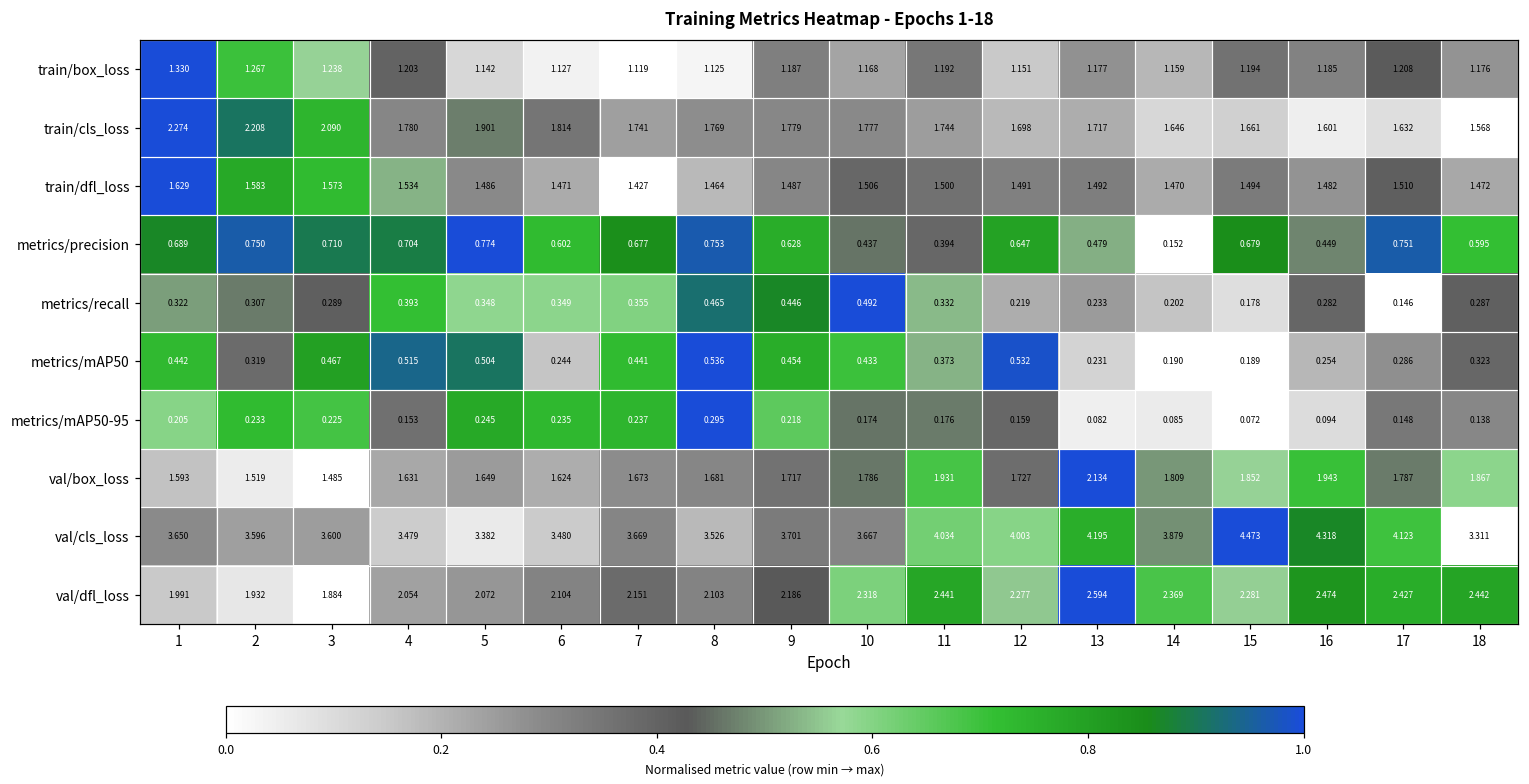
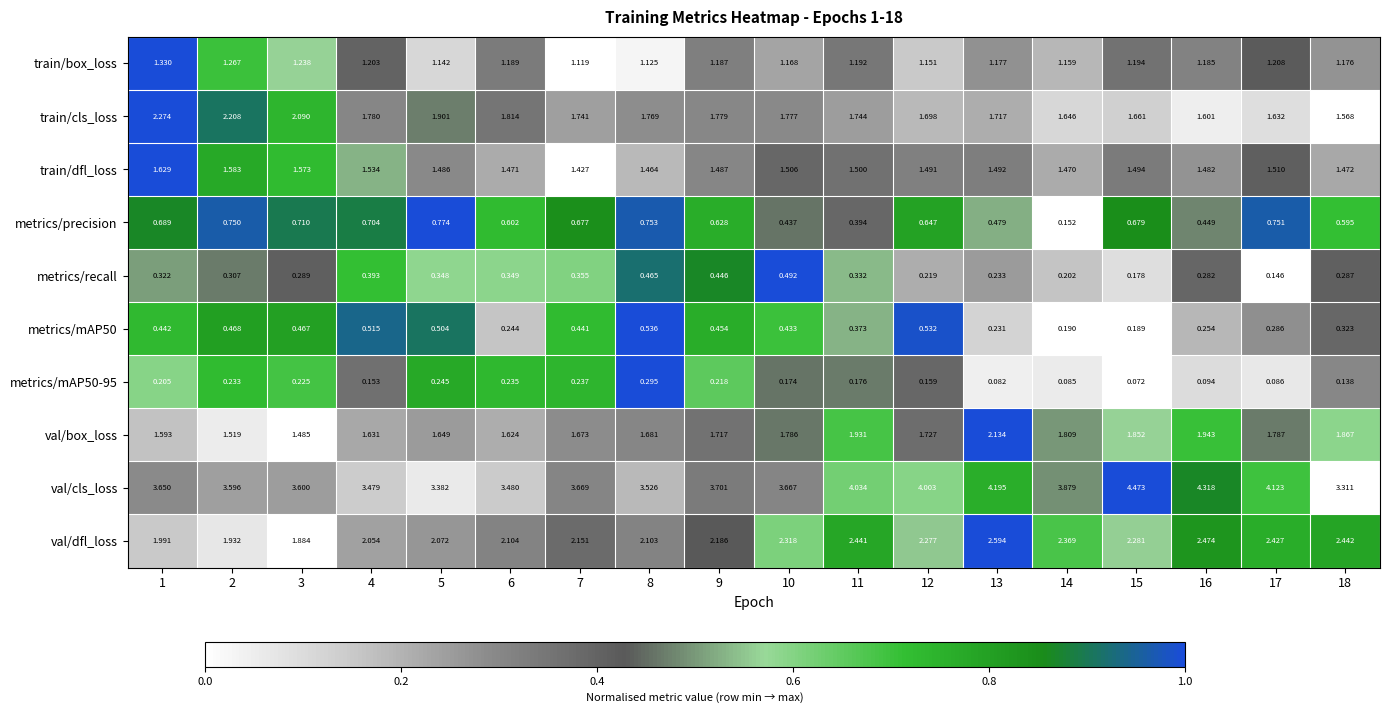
  {
    "train/box_loss": {
      "1": 1.330,
      "2": 1.267,
      "3": 1.238,
      "4": 1.203,
      "5": 1.142,
-     "6": 1.127,
+     "6": 1.189,
      "7": 1.119,
      "8": 1.125,
      "9": 1.187,
      "10": 1.168,
      "11": 1.192,
      "12": 1.151,
      "13": 1.177,
      "14": 1.159,
      "15": 1.194,
      "16": 1.185,
      "17": 1.208,
      "18": 1.176
    },
    "train/cls_loss": {
      "1": 2.274,
      "2": 2.208,
      "3": 2.090,
      "4": 1.780,
      "5": 1.901,
      "6": 1.814,
      "7": 1.741,
      "8": 1.769,
      "9": 1.779,
      "10": 1.777,
      "11": 1.744,
      "12": 1.698,
      "13": 1.717,
      "14": 1.646,
      "15": 1.661,
      "16": 1.601,
      "17": 1.632,
      "18": 1.568
    },
    "train/dfl_loss": {
      "1": 1.629,
      "2": 1.583,
      "3": 1.573,
      "4": 1.534,
      "5": 1.486,
      "6": 1.471,
      "7": 1.427,
      "8": 1.464,
      "9": 1.487,
      "10": 1.506,
      "11": 1.500,
      "12": 1.491,
      "13": 1.492,
      "14": 1.470,
      "15": 1.494,
      "16": 1.482,
      "17": 1.510,
      "18": 1.472
    },
    "metrics/precision": {
      "1": 0.689,
      "2": 0.750,
      "3": 0.710,
      "4": 0.704,
      "5": 0.774,
      "6": 0.602,
      "7": 0.677,
      "8": 0.753,
      "9": 0.628,
      "10": 0.437,
      "11": 0.394,
      "12": 0.647,
      "13": 0.479,
      "14": 0.152,
      "15": 0.679,
      "16": 0.449,
      "17": 0.751,
      "18": 0.595
    },
    "metrics/recall": {
      "1": 0.322,
      "2": 0.307,
      "3": 0.289,
      "4": 0.393,
      "5": 0.348,
      "6": 0.349,
      "7": 0.355,
      "8": 0.465,
      "9": 0.446,
      "10": 0.492,
      "11": 0.332,
      "12": 0.219,
      "13": 0.233,
      "14": 0.202,
      "15": 0.178,
      "16": 0.282,
      "17": 0.146,
      "18": 0.287
    },
    "metrics/mAP50": {
      "1": 0.442,
-     "2": 0.319,
+     "2": 0.468,
      "3": 0.467,
      "4": 0.515,
      "5": 0.504,
      "6": 0.244,
      "7": 0.441,
      "8": 0.536,
      "9": 0.454,
      "10": 0.433,
      "11": 0.373,
      "12": 0.532,
      "13": 0.231,
      "14": 0.190,
      "15": 0.189,
      "16": 0.254,
      "17": 0.286,
      "18": 0.323
    },
    "metrics/mAP50-95": {
      "1": 0.205,
      "2": 0.233,
      "3": 0.225,
      "4": 0.153,
      "5": 0.245,
      "6": 0.235,
      "7": 0.237,
      "8": 0.295,
      "9": 0.218,
      "10": 0.174,
      "11": 0.176,
      "12": 0.159,
      "13": 0.082,
      "14": 0.085,
      "15": 0.072,
      "16": 0.094,
-     "17": 0.148,
+     "17": 0.086,
      "18": 0.138
    },
    "val/box_loss": {
      "1": 1.593,
      "2": 1.519,
      "3": 1.485,
      "4": 1.631,
      "5": 1.649,
      "6": 1.624,
      "7": 1.673,
      "8": 1.681,
      "9": 1.717,
      "10": 1.786,
      "11": 1.931,
      "12": 1.727,
      "13": 2.134,
      "14": 1.809,
      "15": 1.852,
      "16": 1.943,
      "17": 1.787,
      "18": 1.867
    },
    "val/cls_loss": {
      "1": 3.650,
      "2": 3.596,
      "3": 3.600,
      "4": 3.479,
      "5": 3.382,
      "6": 3.480,
      "7": 3.669,
      "8": 3.526,
      "9": 3.701,
      "10": 3.667,
      "11": 4.034,
      "12": 4.003,
      "13": 4.195,
      "14": 3.879,
      "15": 4.473,
      "16": 4.318,
      "17": 4.123,
      "18": 3.311
    },
    "val/dfl_loss": {
      "1": 1.991,
      "2": 1.932,
      "3": 1.884,
      "4": 2.054,
      "5": 2.072,
      "6": 2.104,
      "7": 2.151,
      "8": 2.103,
      "9": 2.186,
      "10": 2.318,
      "11": 2.441,
      "12": 2.277,
      "13": 2.594,
      "14": 2.369,
      "15": 2.281,
      "16": 2.474,
      "17": 2.427,
      "18": 2.442
    }
  }
